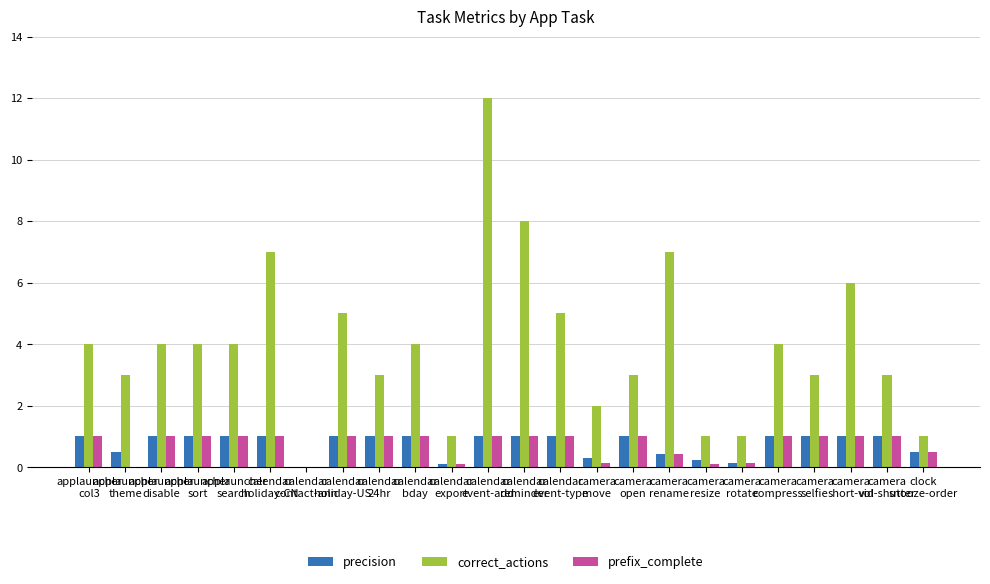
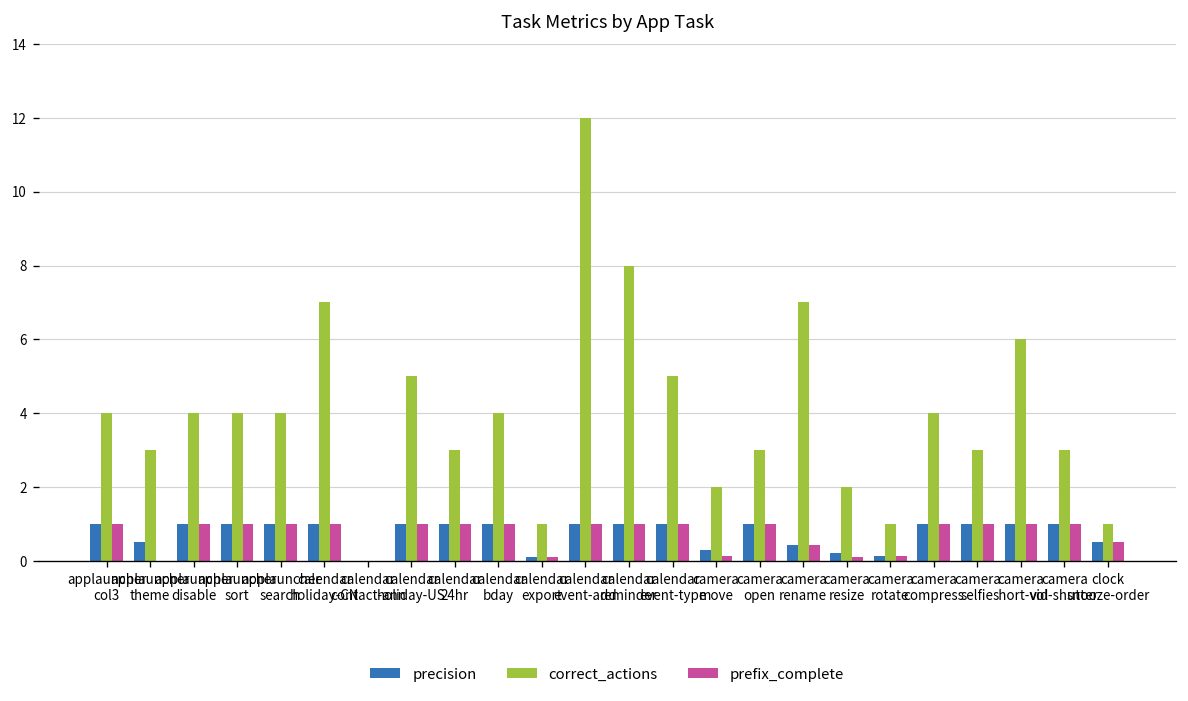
  {
    "correct_actions": {
      "camera open": 3,
      "camera rename": 7,
-     "camera resize": 1
+     "camera resize": 2
    }
  }
